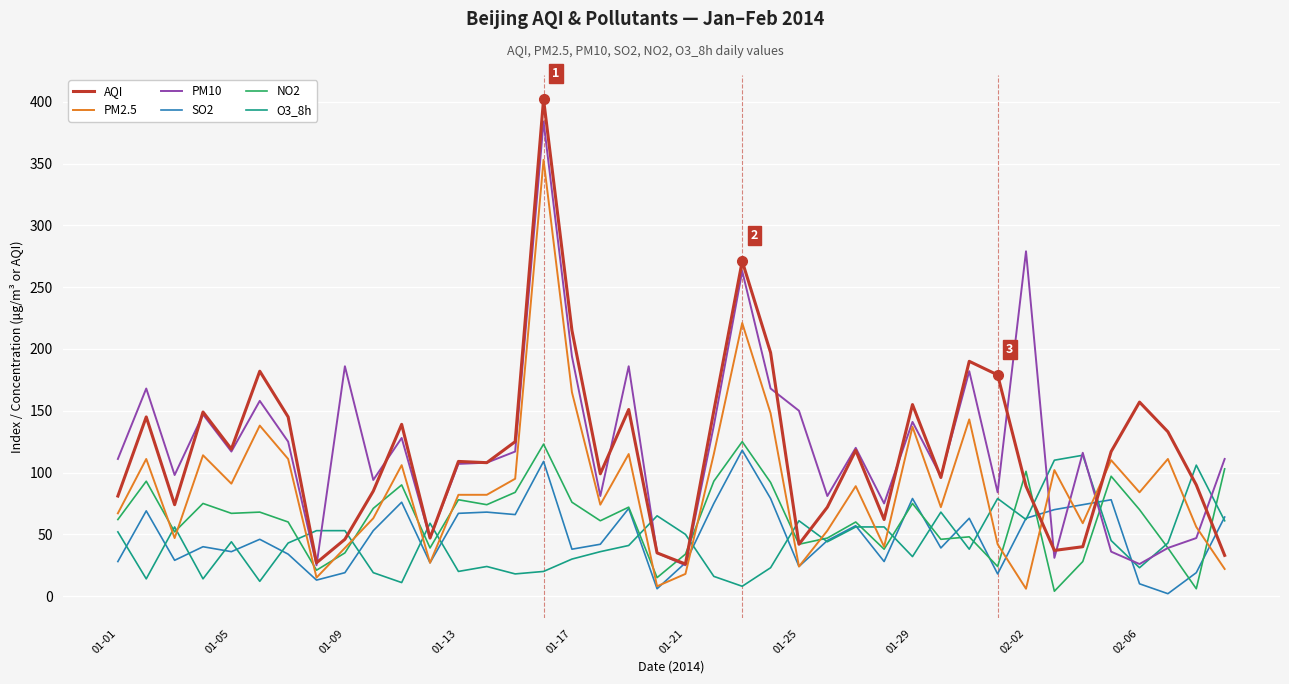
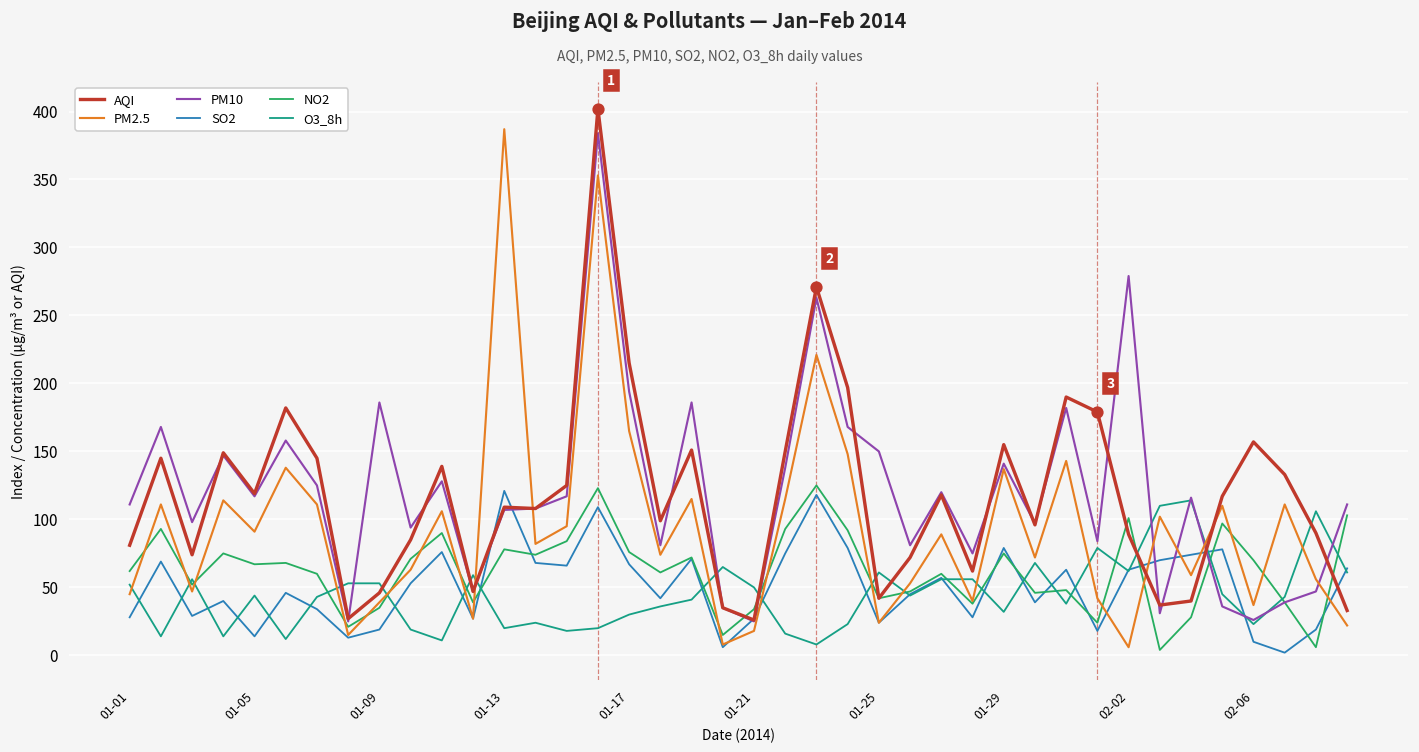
  {
    "PM2.5": {
-     "01-01": 67,
+     "01-01": 45,
      "01-05": 91,
      "01-09": 39,
-     "01-13": 82,
+     "01-13": 387,
      "01-17": 165,
      "01-21": 18,
      "01-29": 137,
      "02-02": 6,
-     "02-06": 84
+     "02-06": 37
    },
    "PM10": {
      "01-01": 111,
      "01-09": 186,
      "01-17": 194,
      "01-25": 150,
      "01-29": 141,
      "02-02": 279,
      "02-06": 26
    },
    "SO2": {
      "01-01": 28,
-     "01-05": 36,
+     "01-05": 14,
      "01-09": 19,
-     "01-13": 67,
-     "01-17": 38,
+     "01-13": 121,
+     "01-17": 67,
      "01-29": 79,
      "02-06": 10
    }
  }
